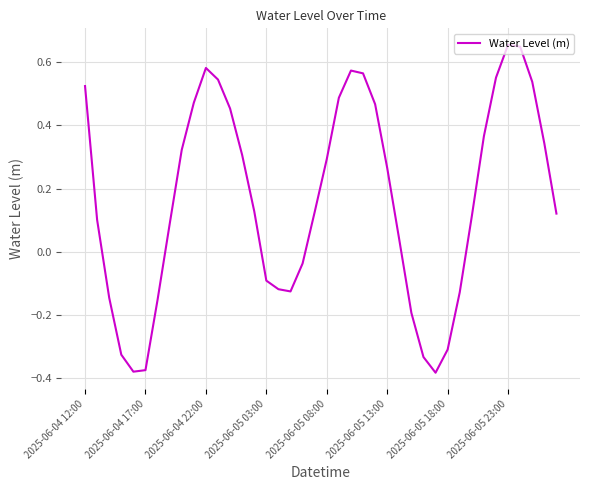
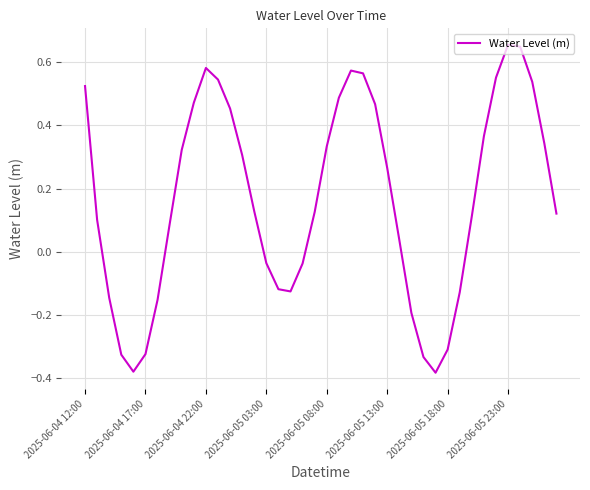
  {
    "2025-06-04 12:00": 0.52,
-   "2025-06-04 17:00": -0.38,
+   "2025-06-04 17:00": -0.32,
    "2025-06-04 22:00": 0.58,
-   "2025-06-05 03:00": -0.09,
-   "2025-06-05 08:00": 0.29,
+   "2025-06-05 03:00": -0.04,
+   "2025-06-05 08:00": 0.33,
    "2025-06-05 13:00": 0.26,
    "2025-06-05 18:00": -0.31
  }
